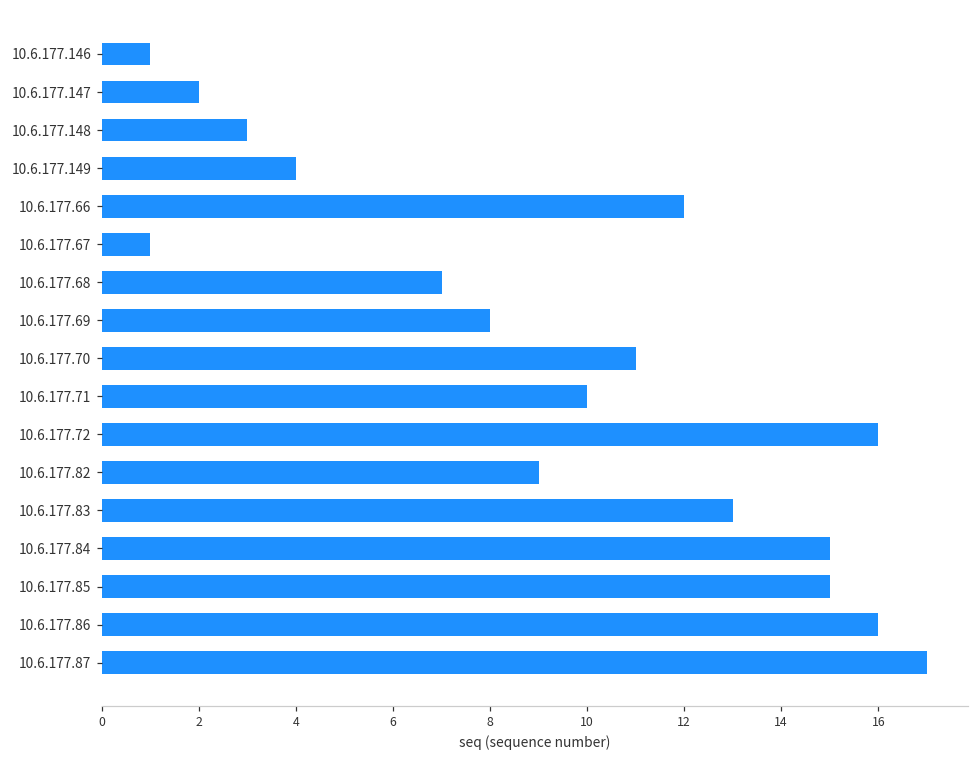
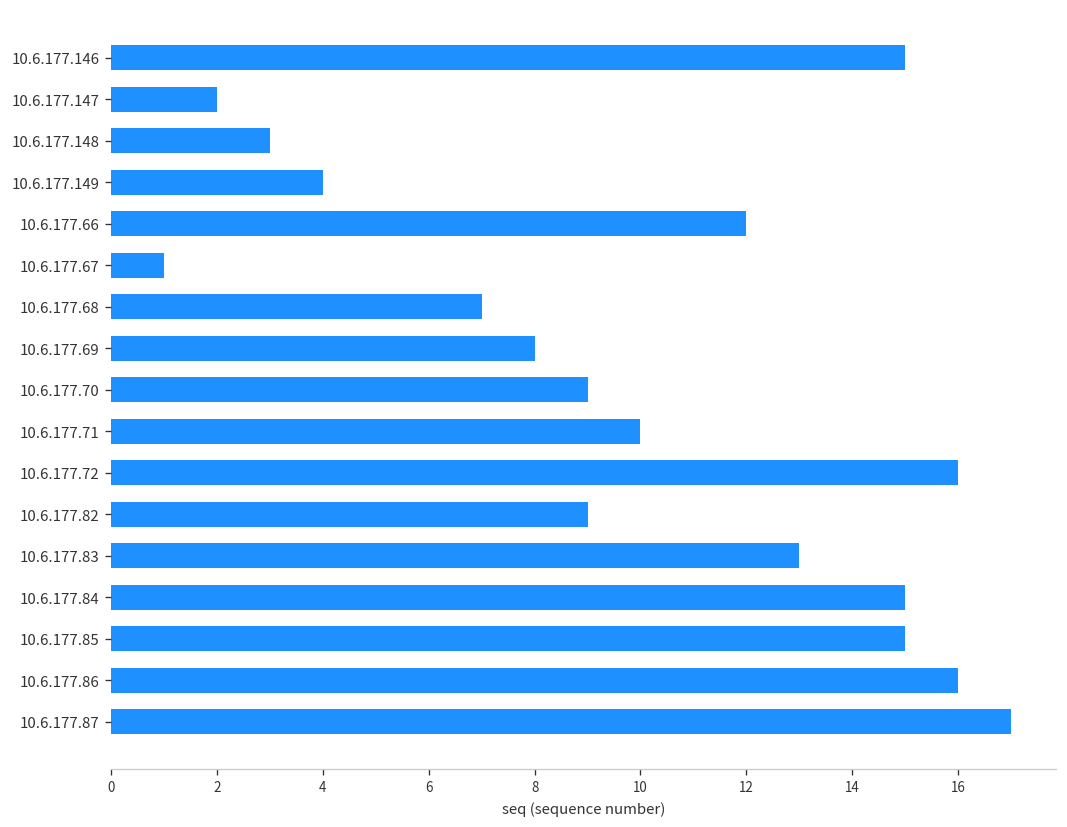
  {
-   "10.6.177.146": 1,
+   "10.6.177.146": 15,
    "10.6.177.147": 2,
    "10.6.177.148": 3,
    "10.6.177.149": 4,
    "10.6.177.66": 12,
    "10.6.177.67": 1,
    "10.6.177.68": 7,
    "10.6.177.69": 8,
-   "10.6.177.70": 11,
+   "10.6.177.70": 9,
    "10.6.177.71": 10,
    "10.6.177.72": 16,
    "10.6.177.82": 9,
    "10.6.177.83": 13,
    "10.6.177.84": 15,
    "10.6.177.85": 15,
    "10.6.177.86": 16,
    "10.6.177.87": 17
  }
